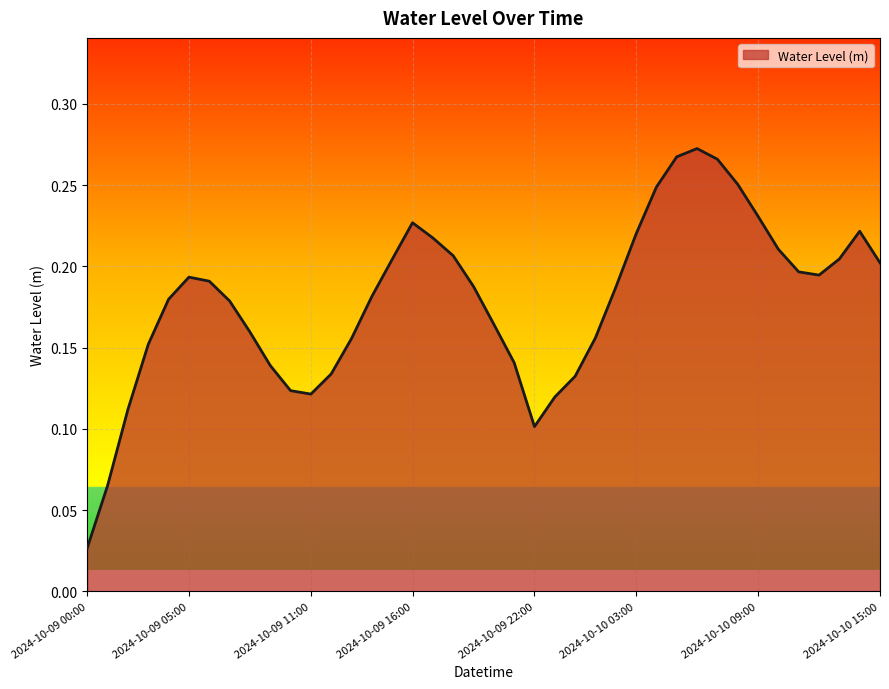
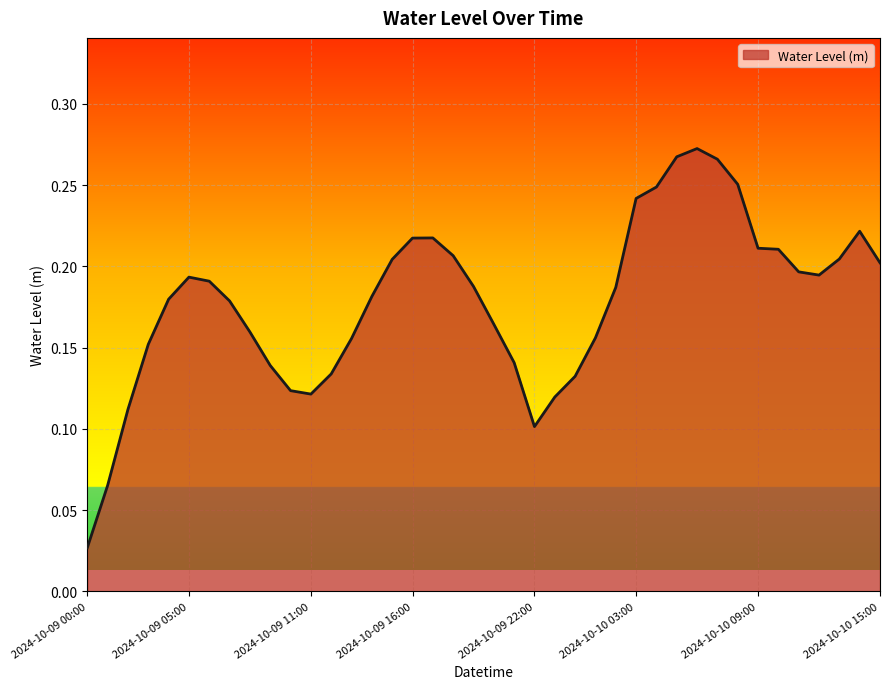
  {
    "2024-10-09 00:00": 0.027,
    "2024-10-09 05:00": 0.193,
    "2024-10-09 11:00": 0.121,
-   "2024-10-09 16:00": 0.227,
+   "2024-10-09 16:00": 0.217,
    "2024-10-09 22:00": 0.101,
-   "2024-10-10 03:00": 0.220,
-   "2024-10-10 09:00": 0.231,
+   "2024-10-10 03:00": 0.242,
+   "2024-10-10 09:00": 0.211,
    "2024-10-10 15:00": 0.202
  }
